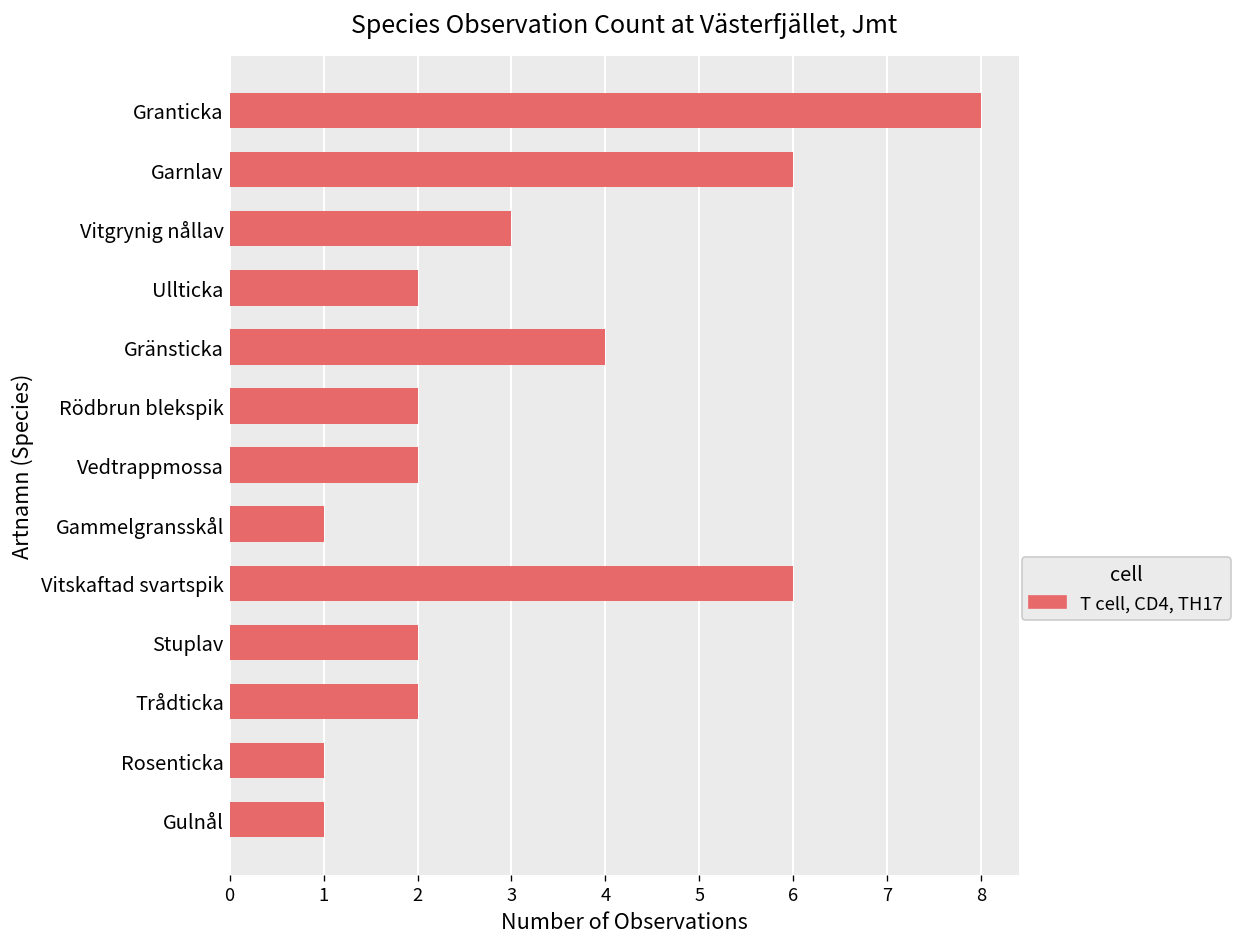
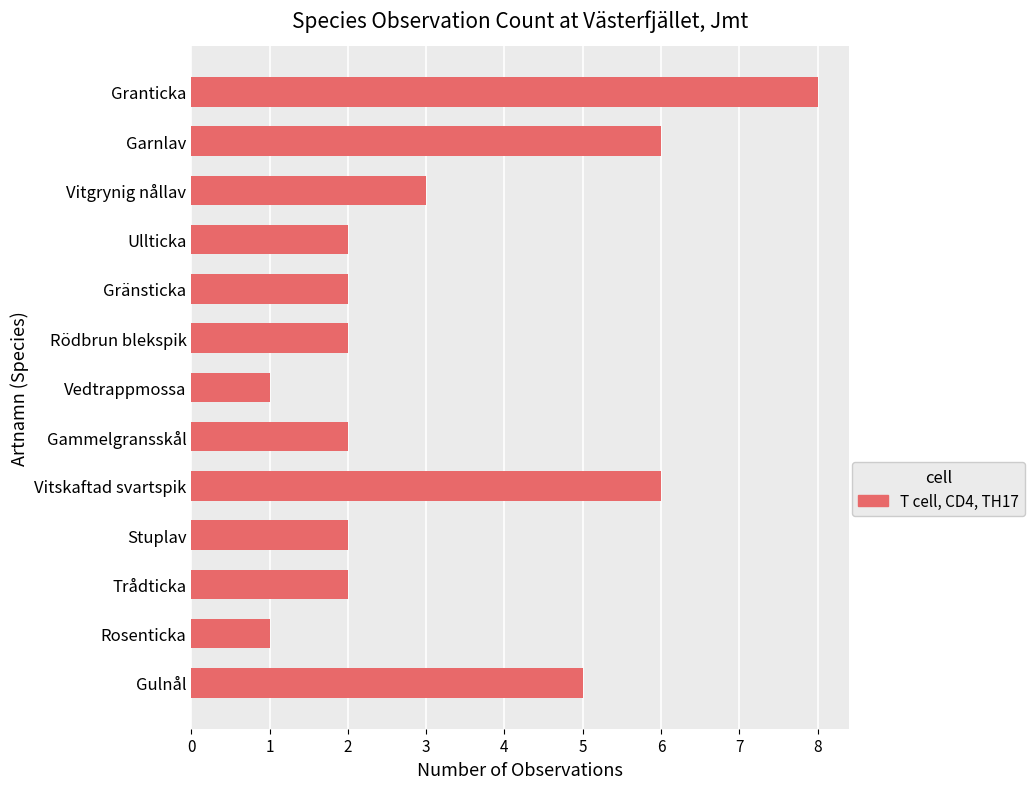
  {
    "Granticka": 8,
    "Garnlav": 6,
    "Vitgrynig nållav": 3,
    "Ullticka": 2,
-   "Gränsticka": 4,
+   "Gränsticka": 2,
    "Rödbrun blekspik": 2,
-   "Vedtrappmossa": 2,
-   "Gammelgransskål": 1,
+   "Vedtrappmossa": 1,
+   "Gammelgransskål": 2,
    "Vitskaftad svartspik": 6,
    "Stuplav": 2,
    "Trådticka": 2,
    "Rosenticka": 1,
-   "Gulnål": 1
+   "Gulnål": 5
  }
